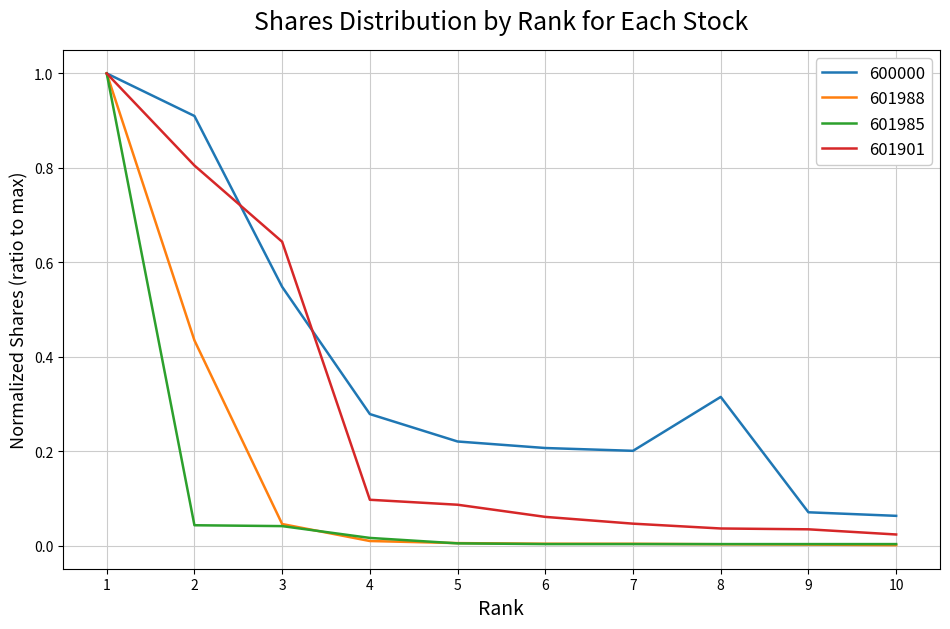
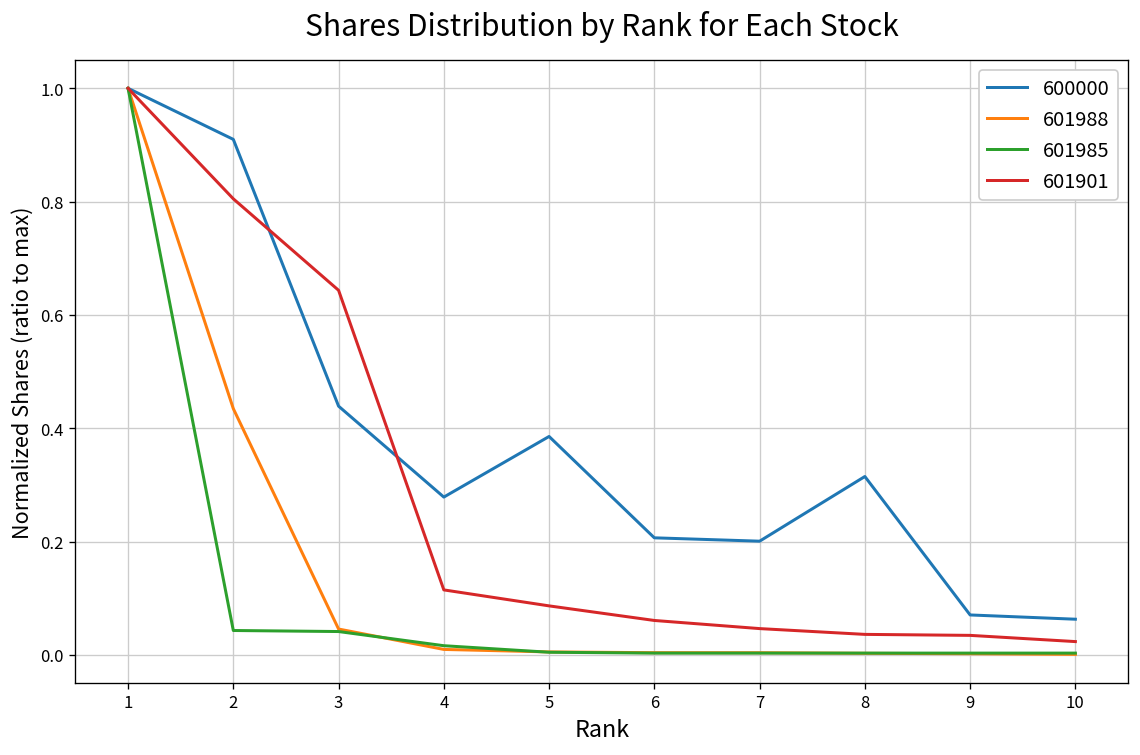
  {
    "600000": {
      "2": 0.91,
-     "3": 0.55,
+     "3": 0.44,
      "4": 0.28,
-     "5": 0.22,
+     "5": 0.39,
      "6": 0.21,
      "7": 0.20,
      "8": 0.31,
      "9": 0.07,
      "10": 0.06
    },
    "601988": {
      "2": 0.43,
      "4": 0.01
    },
    "601985": {
      "2": 0.04,
      "4": 0.02
    },
    "601901": {
      "2": 0.80,
      "3": 0.64,
-     "4": 0.10,
+     "4": 0.11,
      "5": 0.09,
      "6": 0.06,
      "7": 0.05,
      "8": 0.04,
      "9": 0.03,
      "10": 0.02
    }
  }
